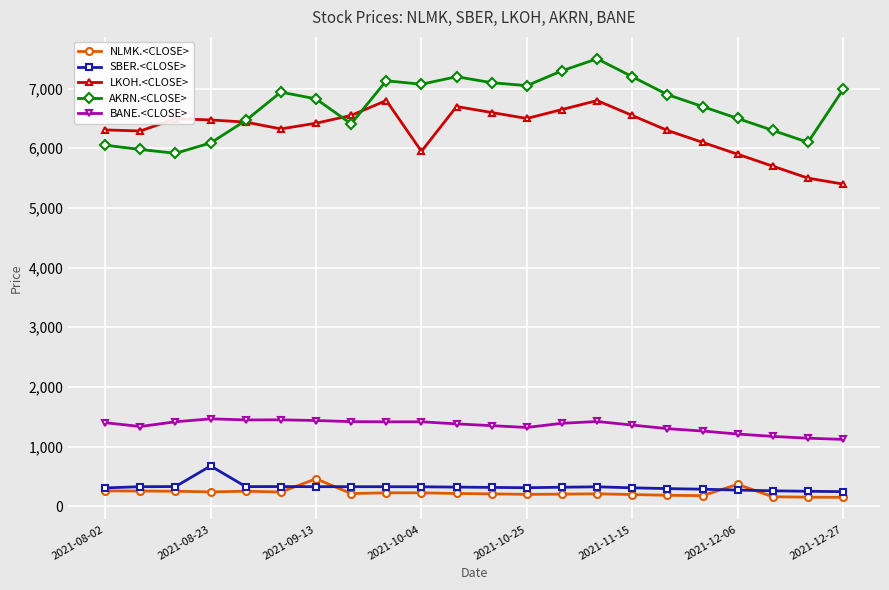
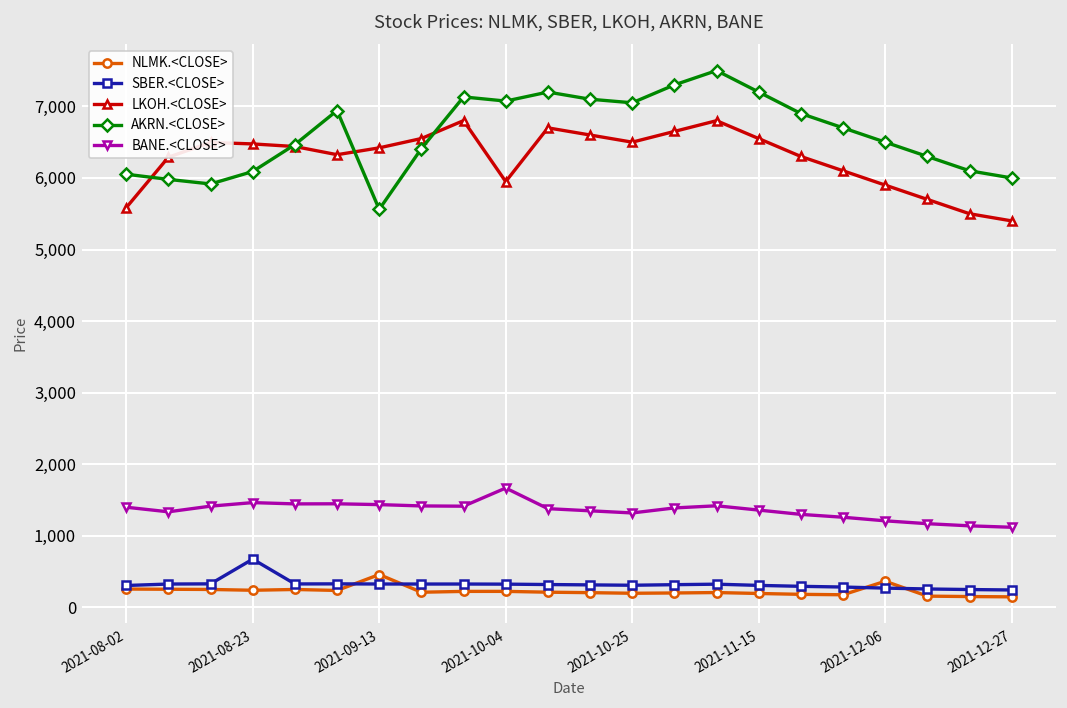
  {
    "NLMK.<CLOSE>": {
      "2021-08-02": "300",
      "2021-08-23": "200",
      "2021-09-13": "500",
      "2021-10-04": "200",
      "2021-10-25": "200",
      "2021-11-15": "200",
      "2021-12-06": "400",
      "2021-12-27": "100"
    },
    "SBER.<CLOSE>": {
      "2021-08-02": "300",
      "2021-08-23": "700",
      "2021-09-13": "300",
      "2021-10-04": "300",
      "2021-10-25": "300",
      "2021-11-15": "300",
      "2021-12-06": "300",
      "2021-12-27": "200"
    },
    "LKOH.<CLOSE>": {
-     "2021-08-02": "6,300",
+     "2021-08-02": "5,600",
      "2021-08-23": "6,500",
      "2021-09-13": "6,400",
      "2021-10-04": "5,900",
      "2021-10-25": "6,500",
      "2021-11-15": "6,600",
      "2021-12-06": "5,900",
      "2021-12-27": "5,400"
    },
    "AKRN.<CLOSE>": {
      "2021-08-02": "6,100",
      "2021-08-23": "6,100",
-     "2021-09-13": "6,800",
+     "2021-09-13": "5,600",
      "2021-10-04": "7,100",
      "2021-10-25": "7,100",
      "2021-11-15": "7,200",
      "2021-12-06": "6,500",
-     "2021-12-27": "7,000"
+     "2021-12-27": "6,000"
    },
    "BANE.<CLOSE>": {
      "2021-08-02": "1,400",
      "2021-08-23": "1,500",
      "2021-09-13": "1,400",
-     "2021-10-04": "1,400",
+     "2021-10-04": "1,700",
      "2021-10-25": "1,300",
      "2021-11-15": "1,400",
      "2021-12-06": "1,200",
      "2021-12-27": "1,100"
    }
  }
